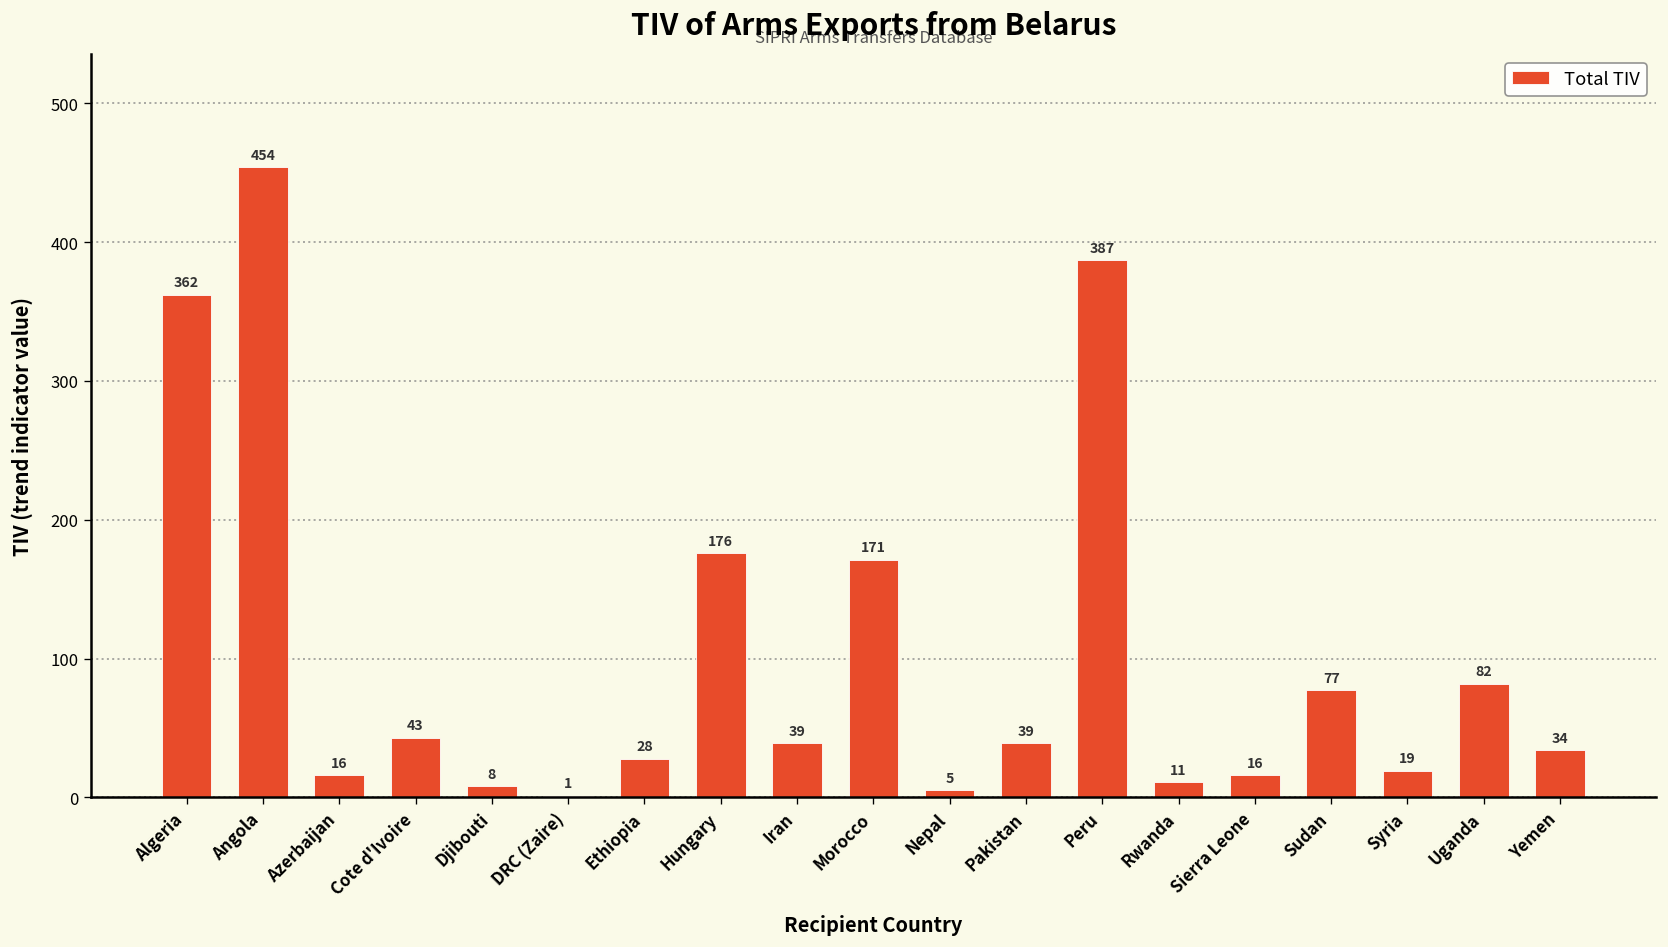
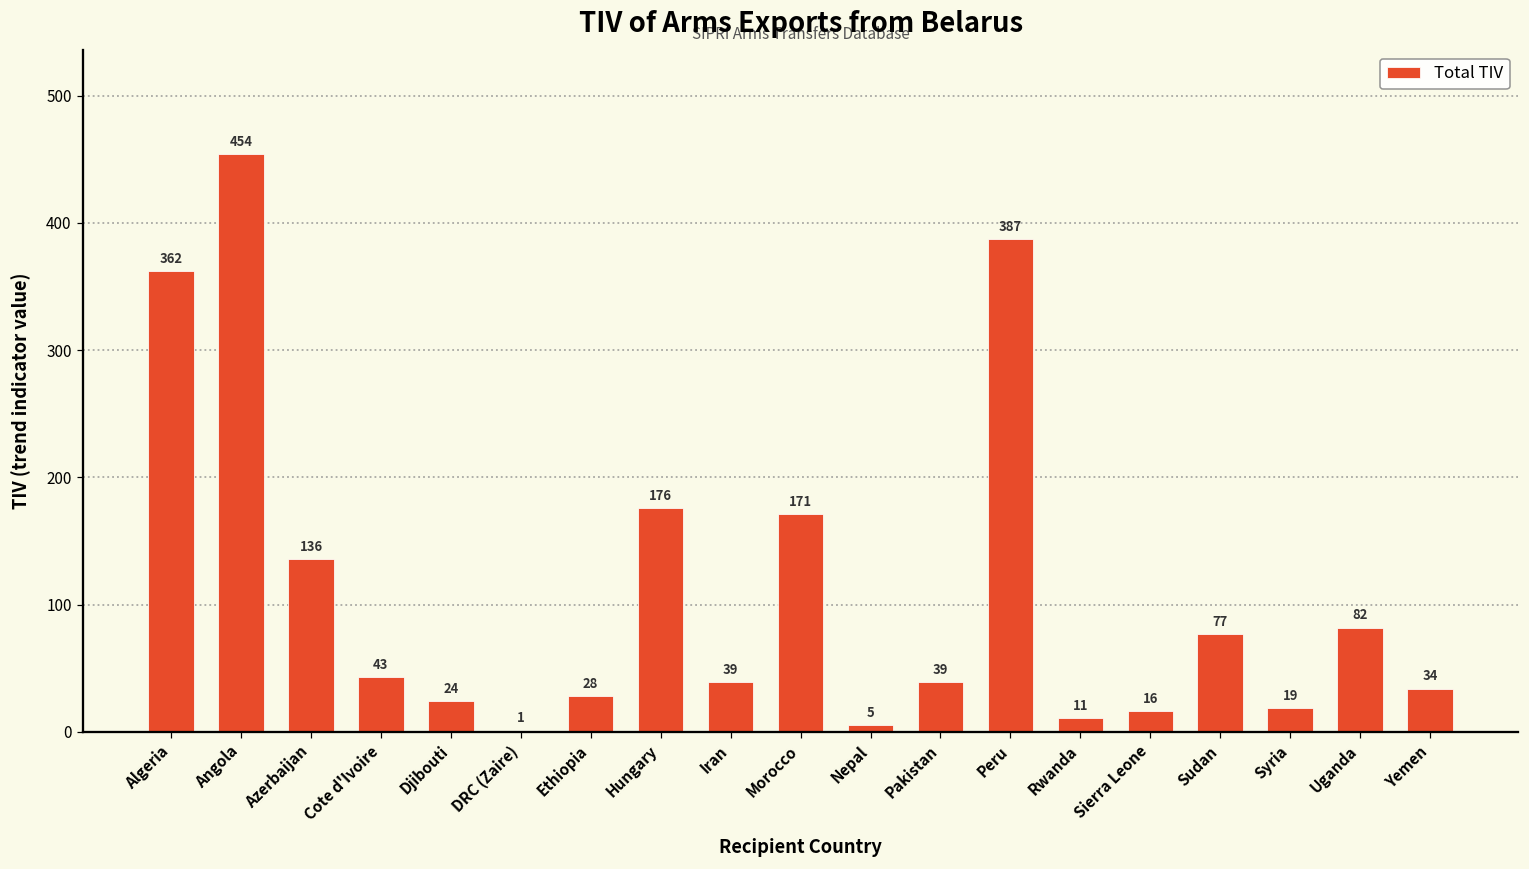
  {
    "Algeria": 362,
    "Angola": 454,
-   "Azerbaijan": 16,
+   "Azerbaijan": 136,
    "Cote d'Ivoire": 43,
-   "Djibouti": 8,
+   "Djibouti": 24,
    "DRC (Zaire)": 1,
    "Ethiopia": 28,
    "Hungary": 176,
    "Iran": 39,
    "Morocco": 171,
    "Nepal": 5,
    "Pakistan": 39,
    "Peru": 387,
    "Rwanda": 11,
    "Sierra Leone": 16,
    "Sudan": 77,
    "Syria": 19,
    "Uganda": 82,
    "Yemen": 34
  }
